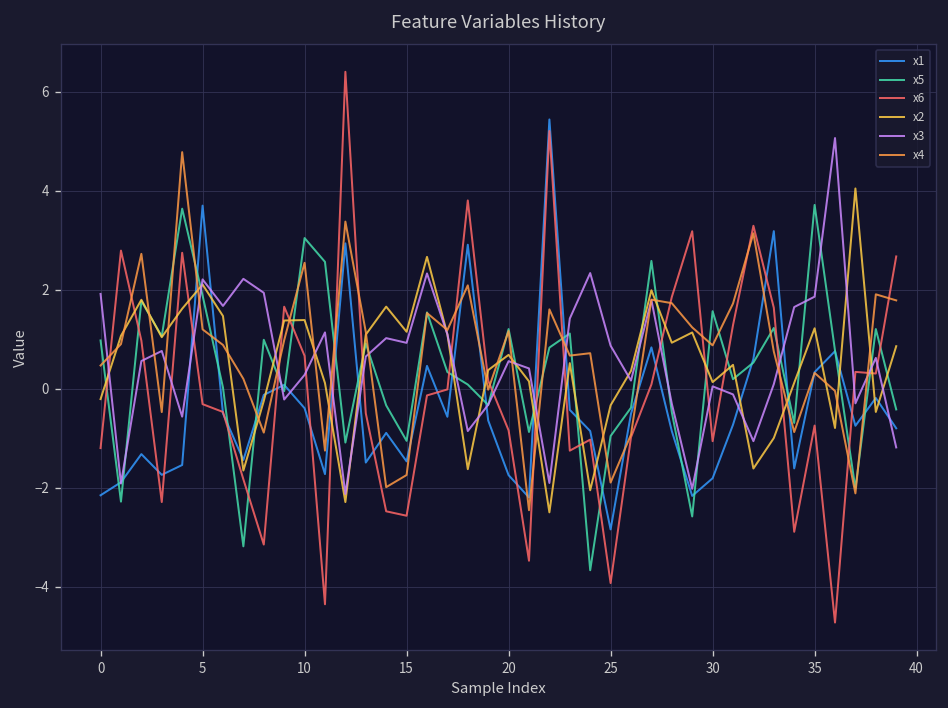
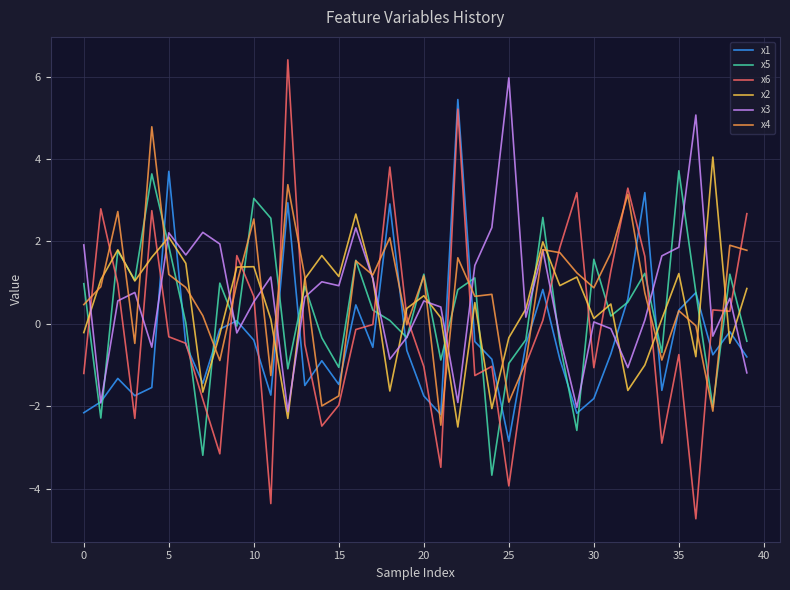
  {
    "x1": {
      "0": -2.2,
      "5": 3.7,
      "10": -0.4,
      "15": -1.5,
      "20": -1.7,
      "25": -2.8,
      "30": -1.8
    },
    "x5": {
      "0": 1.0,
      "5": 1.9,
      "10": 3.0,
      "15": -1.1,
      "25": -1.0,
      "30": 1.6,
      "35": 3.7
    },
    "x6": {
      "0": -1.2,
      "5": -0.3,
      "10": 0.7,
-     "15": -2.6,
-     "20": -0.8,
+     "15": -2.0,
+     "20": -1.0,
      "25": -3.9,
      "30": -1.1,
      "35": -0.7
    },
    "x3": {
      "0": 1.9,
      "5": 2.2,
-     "10": 0.3,
+     "10": 0.5,
      "15": 0.9,
      "20": 0.6,
-     "25": 0.9,
+     "25": 6.0,
      "30": 0.0,
      "35": 1.9
    }
  }
